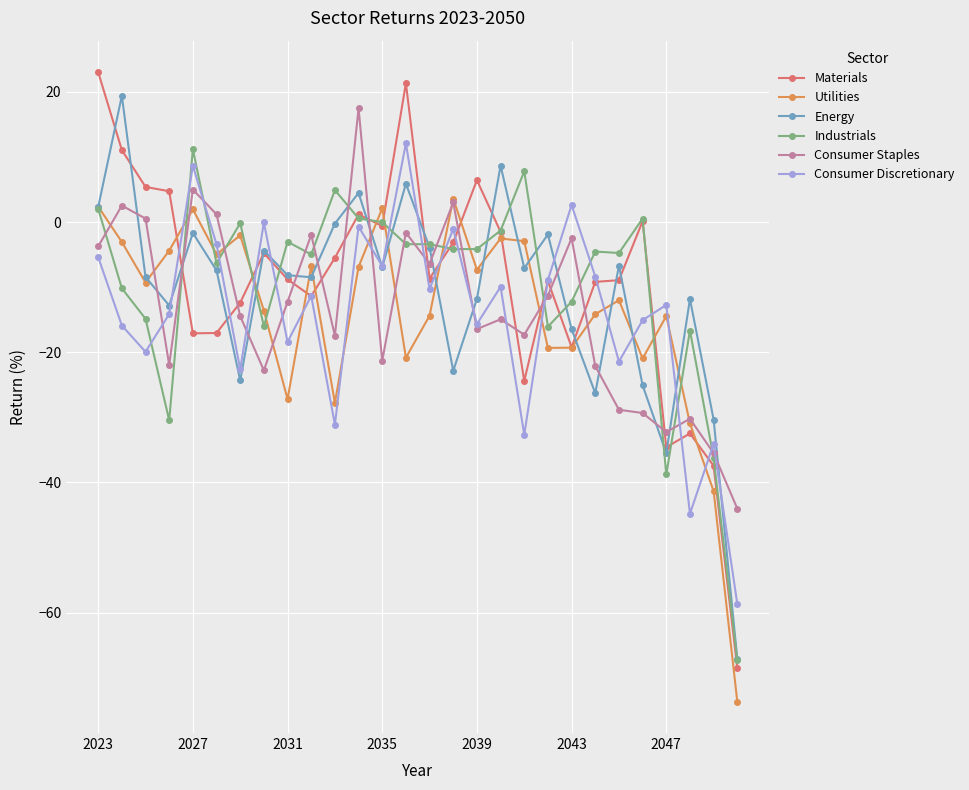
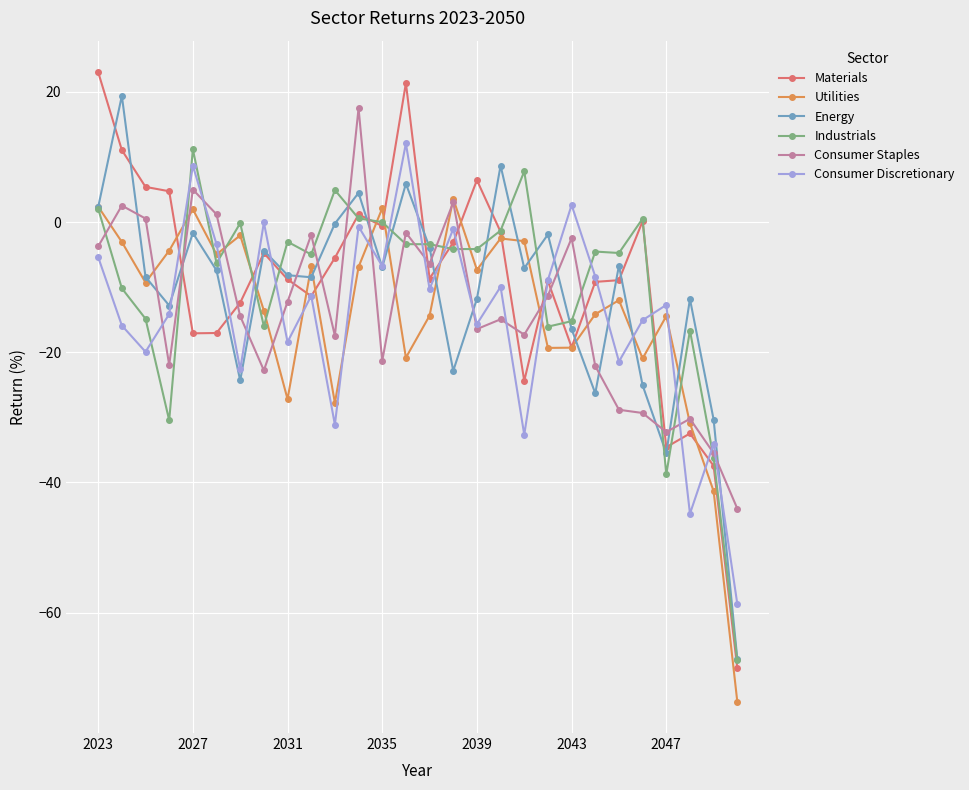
  {
    "Industrials": {
      "2027": 11,
      "2031": -3,
      "2035": 0,
      "2039": -4,
-     "2043": -12,
+     "2043": -15,
      "2047": -39
    }
  }
